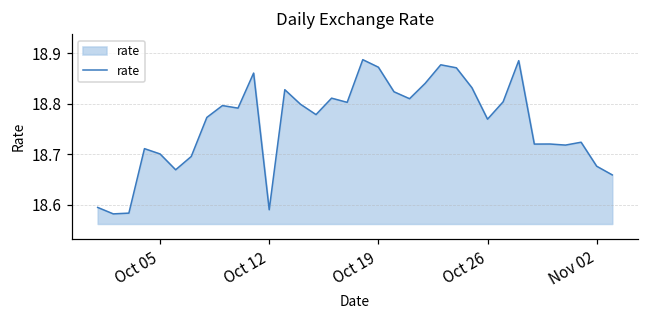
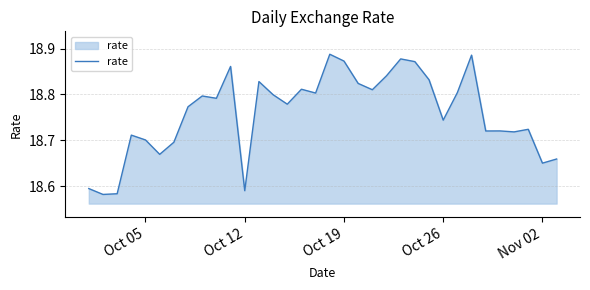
  {
    "Oct 05": 18.70,
    "Oct 12": 18.59,
    "Oct 19": 18.87,
-   "Oct 26": 18.77,
-   "Nov 02": 18.68
+   "Oct 26": 18.74,
+   "Nov 02": 18.65
  }
